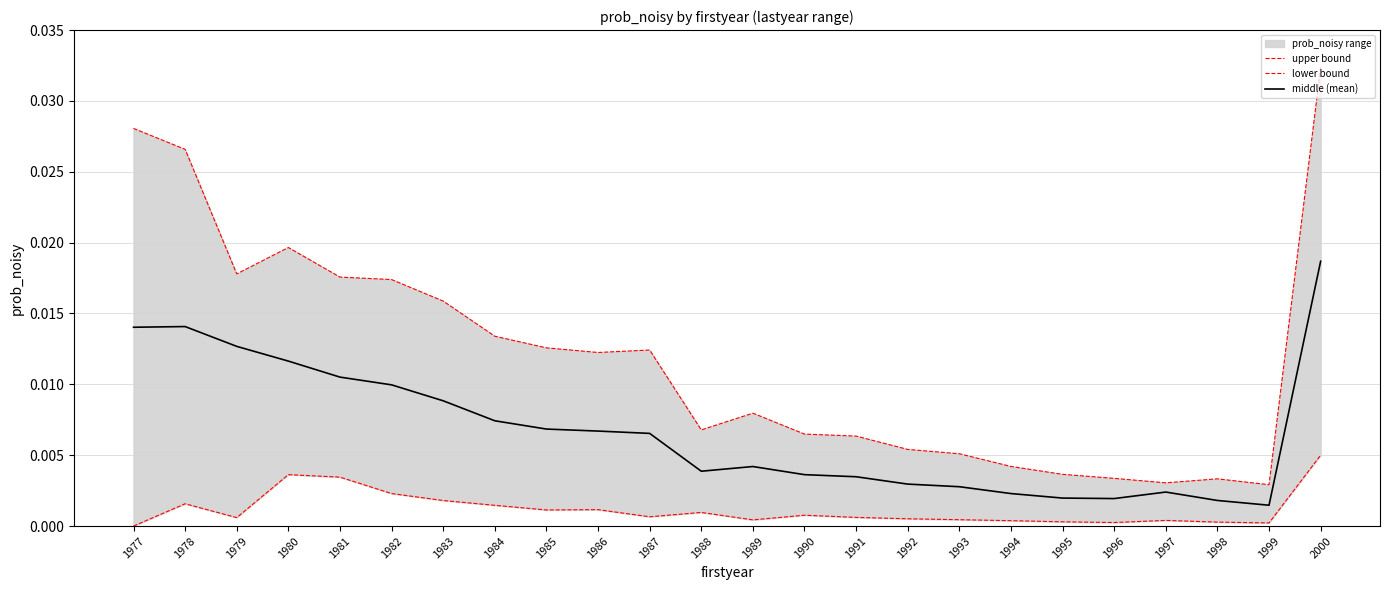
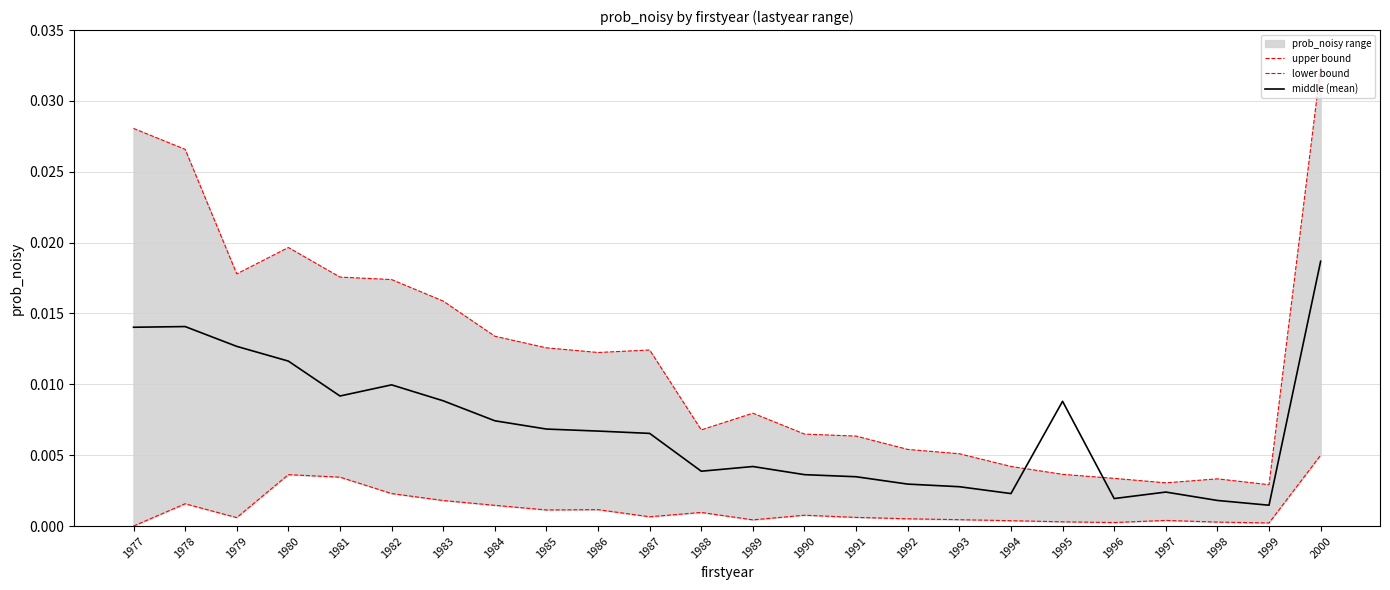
  {
    "prob_noisy range": {
      "1977": 0.0281,
      "1978": 0.0266,
      "1979": 0.0178,
      "1980": 0.0197,
      "1981": 0.0176,
      "1982": 0.0174,
      "1983": 0.0159,
      "1984": 0.0134,
      "1985": 0.0126,
      "1986": 0.0122,
      "1987": 0.0124,
      "1988": 0.0068,
      "1989": 0.0080,
      "1990": 0.0065,
      "1991": 0.0063,
      "1992": 0.0054,
      "1993": 0.0051,
      "1994": 0.0042,
      "1995": 0.0036,
      "1996": 0.0034,
      "1997": 0.0031,
      "1998": 0.0033,
      "1999": 0.0029
    },
    "lower bound": {
      "1977": 0.0000,
      "1978": 0.0016,
      "1979": 0.0006,
      "1980": 0.0036,
      "1981": 0.0035,
      "1982": 0.0023,
      "1983": 0.0018,
      "1984": 0.0015,
      "1985": 0.0011,
      "1986": 0.0012,
      "1987": 0.0007,
      "1988": 0.0010,
      "1989": 0.0004,
      "1990": 0.0008,
      "1991": 0.0006,
      "1992": 0.0005,
      "1993": 0.0005,
      "1994": 0.0004,
      "1995": 0.0003,
      "1996": 0.0003,
      "1997": 0.0004,
      "1998": 0.0003,
      "1999": 0.0002,
      "2000": 0.0050
    },
    "middle (mean)": {
      "1977": 0.0140,
      "1978": 0.0141,
      "1979": 0.0127,
      "1980": 0.0116,
-     "1981": 0.0105,
+     "1981": 0.0092,
      "1982": 0.0100,
      "1983": 0.0088,
      "1984": 0.0074,
      "1985": 0.0068,
      "1986": 0.0067,
      "1987": 0.0065,
      "1988": 0.0039,
      "1989": 0.0042,
      "1990": 0.0036,
      "1991": 0.0035,
      "1992": 0.0030,
      "1993": 0.0028,
      "1994": 0.0023,
-     "1995": 0.0020,
+     "1995": 0.0088,
      "1996": 0.0019,
      "1997": 0.0024,
      "1998": 0.0018,
      "1999": 0.0015,
      "2000": 0.0187
    }
  }
